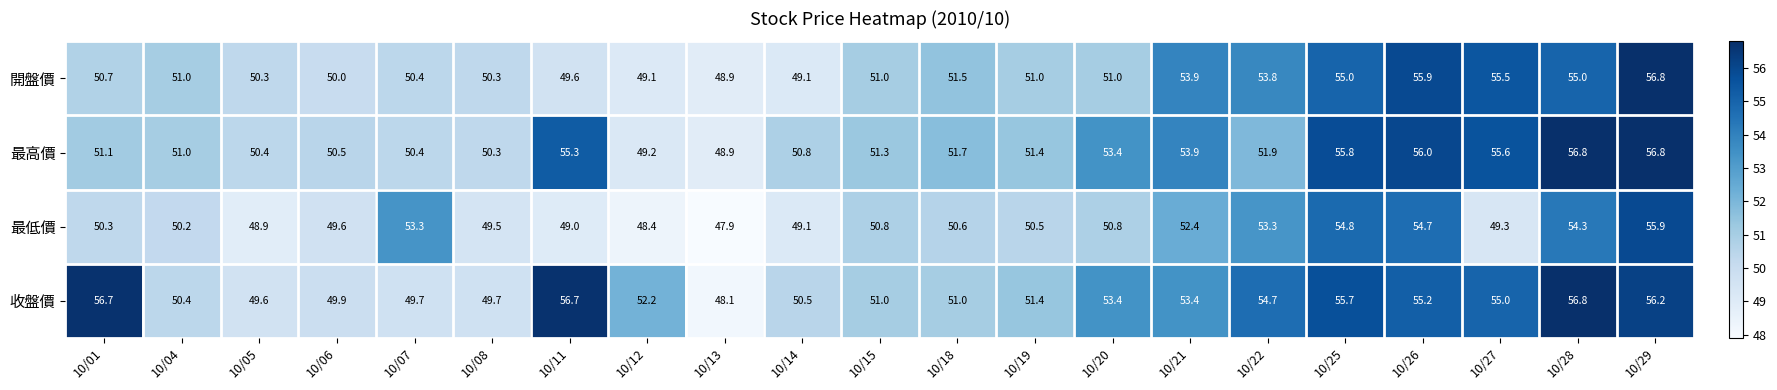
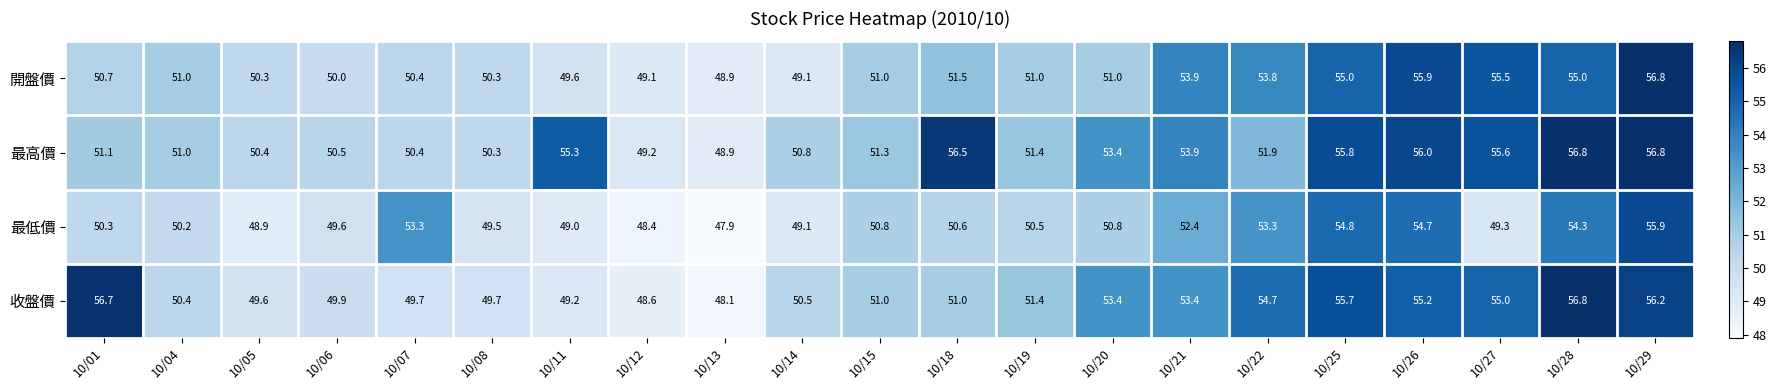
  {
    "開盤價": {
      "10/01": 50.7,
      "10/04": 51.0,
      "10/05": 50.3,
      "10/06": 50.0,
      "10/07": 50.4,
      "10/08": 50.3,
      "10/11": 49.6,
      "10/12": 49.1,
      "10/13": 48.9,
      "10/14": 49.1,
      "10/15": 51.0,
      "10/18": 51.5,
      "10/19": 51.0,
      "10/20": 51.0,
      "10/21": 53.9,
      "10/22": 53.8,
      "10/25": 55.0,
      "10/26": 55.9,
      "10/27": 55.5,
      "10/28": 55.0,
      "10/29": 56.8
    },
    "最高價": {
      "10/01": 51.1,
      "10/04": 51.0,
      "10/05": 50.4,
      "10/06": 50.5,
      "10/07": 50.4,
      "10/08": 50.3,
      "10/11": 55.3,
      "10/12": 49.2,
      "10/13": 48.9,
      "10/14": 50.8,
      "10/15": 51.3,
-     "10/18": 51.7,
+     "10/18": 56.5,
      "10/19": 51.4,
      "10/20": 53.4,
      "10/21": 53.9,
      "10/22": 51.9,
      "10/25": 55.8,
      "10/26": 56.0,
      "10/27": 55.6,
      "10/28": 56.8,
      "10/29": 56.8
    },
    "最低價": {
      "10/01": 50.3,
      "10/04": 50.2,
      "10/05": 48.9,
      "10/06": 49.6,
      "10/07": 53.3,
      "10/08": 49.5,
      "10/11": 49.0,
      "10/12": 48.4,
      "10/13": 47.9,
      "10/14": 49.1,
      "10/15": 50.8,
      "10/18": 50.6,
      "10/19": 50.5,
      "10/20": 50.8,
      "10/21": 52.4,
      "10/22": 53.3,
      "10/25": 54.8,
      "10/26": 54.7,
      "10/27": 49.3,
      "10/28": 54.3,
      "10/29": 55.9
    },
    "收盤價": {
      "10/01": 56.7,
      "10/04": 50.4,
      "10/05": 49.6,
      "10/06": 49.9,
      "10/07": 49.7,
      "10/08": 49.7,
-     "10/11": 56.7,
-     "10/12": 52.2,
+     "10/11": 49.2,
+     "10/12": 48.6,
      "10/13": 48.1,
      "10/14": 50.5,
      "10/15": 51.0,
      "10/18": 51.0,
      "10/19": 51.4,
      "10/20": 53.4,
      "10/21": 53.4,
      "10/22": 54.7,
      "10/25": 55.7,
      "10/26": 55.2,
      "10/27": 55.0,
      "10/28": 56.8,
      "10/29": 56.2
    }
  }
